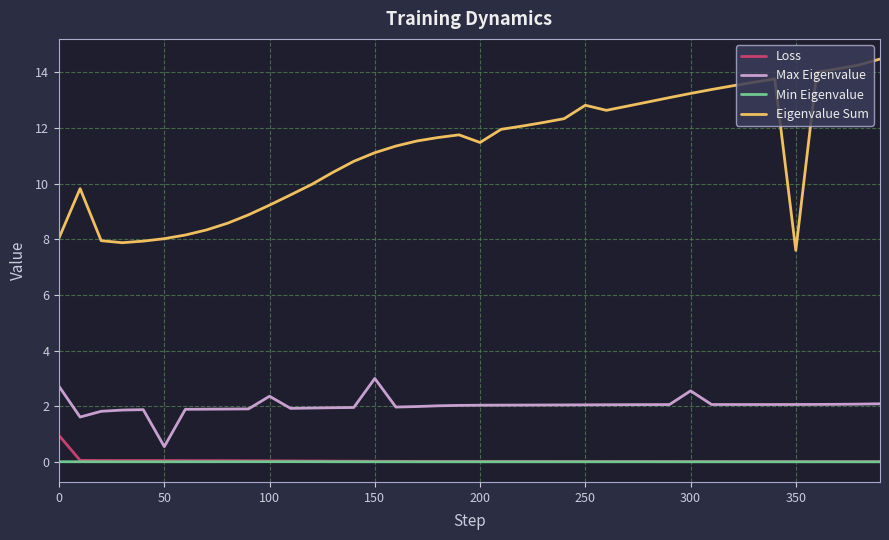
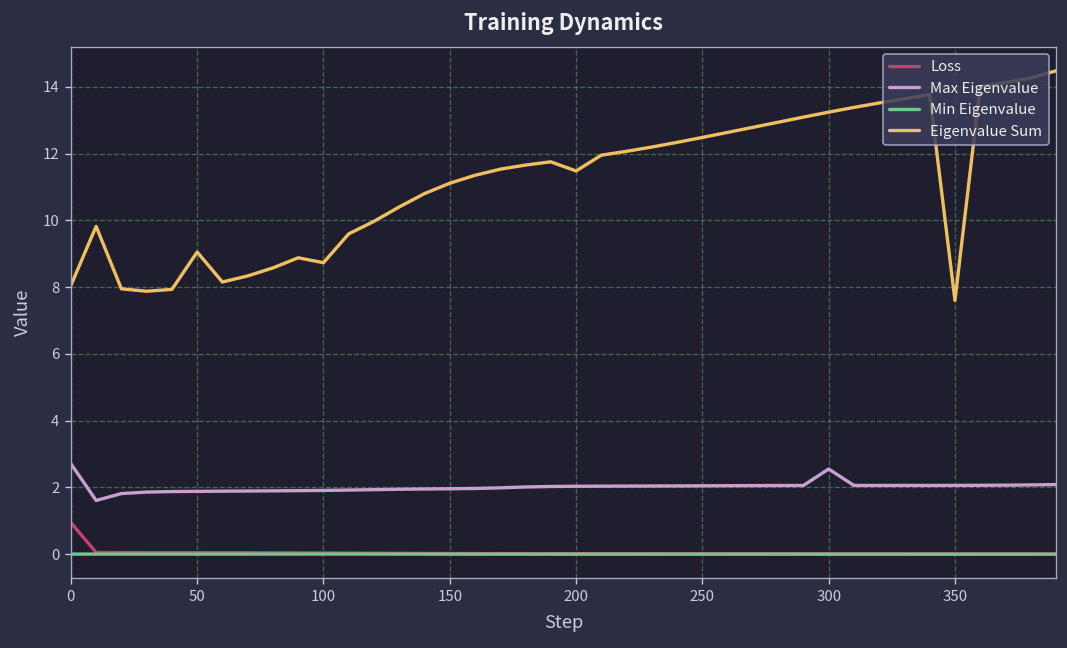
  {
    "Loss": {
      "0": 0.9
    },
    "Max Eigenvalue": {
      "0": 2.7,
-     "50": 0.5,
-     "100": 2.4,
-     "150": 3.0,
+     "50": 1.9,
+     "100": 1.9,
+     "150": 2.0,
      "200": 2.0,
      "250": 2.0,
      "300": 2.6,
      "350": 2.1
    },
    "Min Eigenvalue": {
      "0": 0.0
    },
    "Eigenvalue Sum": {
      "0": 8.1,
-     "50": 8.0,
-     "100": 9.2,
+     "50": 9.1,
+     "100": 8.7,
      "150": 11.1,
      "200": 11.5,
-     "250": 12.8,
+     "250": 12.5,
      "300": 13.2,
      "350": 7.6
    }
  }
